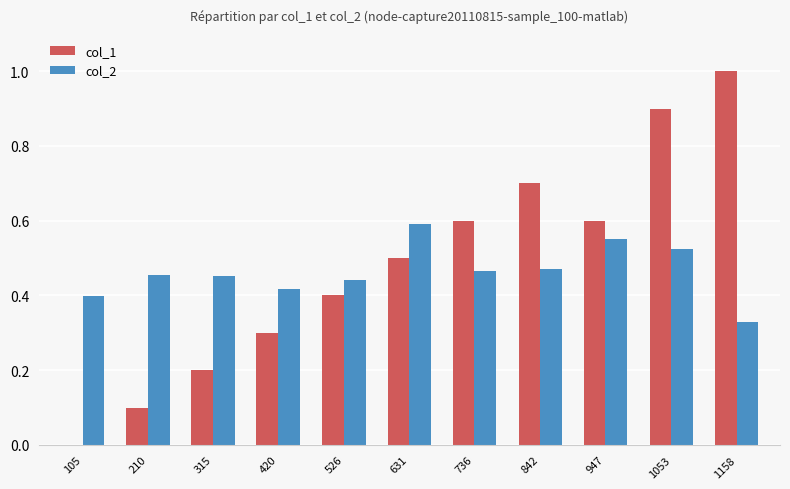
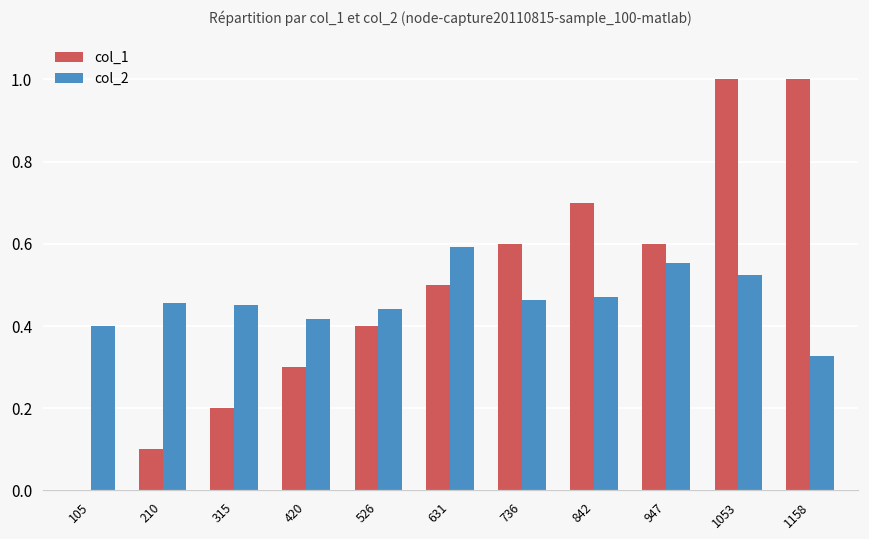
  {
    "col_1": {
      "105": 0.0,
      "210": 0.1,
      "315": 0.2,
      "420": 0.3,
      "526": 0.4,
      "631": 0.5,
      "736": 0.6,
      "842": 0.7,
      "947": 0.6,
-     "1053": 0.9,
+     "1053": 1.0,
      "1158": 1.0
    },
    "col_2": {
      "105": 0.4,
      "210": 0.46,
      "315": 0.45,
      "420": 0.42,
      "526": 0.44,
      "631": 0.59,
      "736": 0.46,
      "842": 0.47,
      "947": 0.55,
      "1053": 0.52,
      "1158": 0.33
    }
  }
